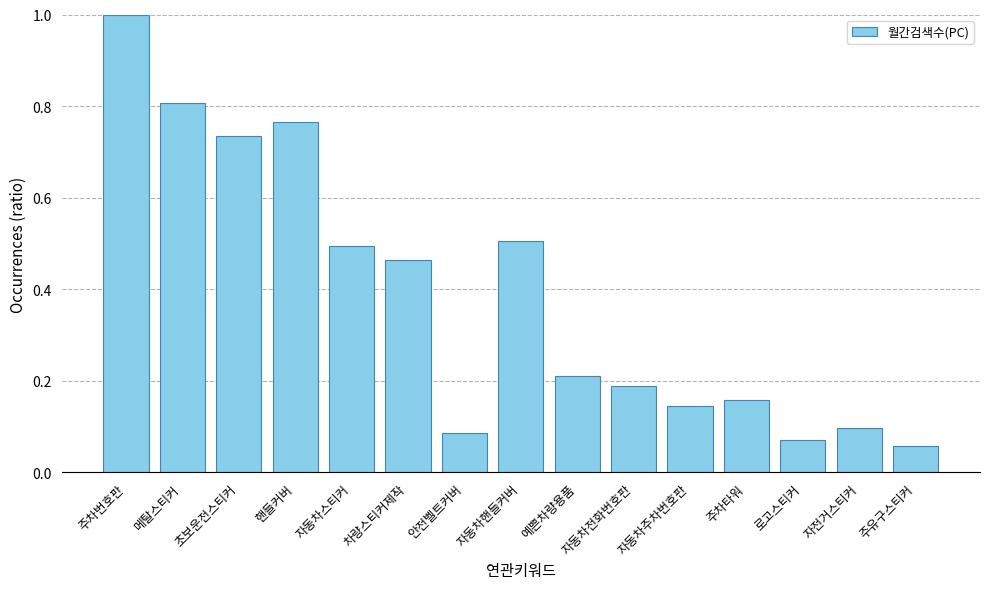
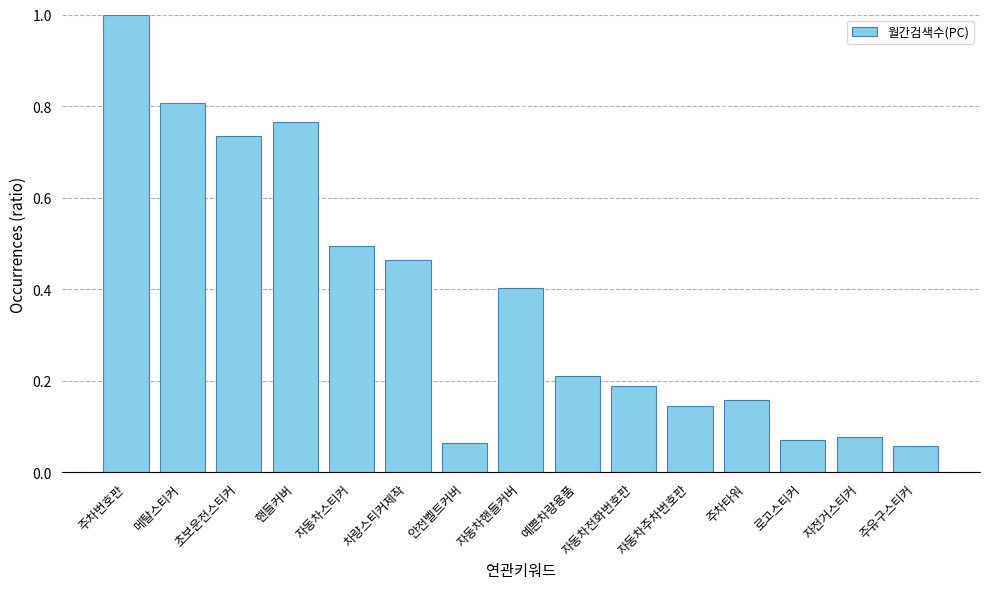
  {
    "주차번호판": 1.00,
    "메탈스티커": 0.81,
    "초보운전스티커": 0.74,
    "핸들커버": 0.76,
    "자동차스티커": 0.49,
    "차량스티커제작": 0.46,
-   "안전벨트커버": 0.09,
-   "자동차핸들커버": 0.50,
+   "안전벨트커버": 0.06,
+   "자동차핸들커버": 0.40,
    "예쁜차량용품": 0.21,
    "자동차전화번호판": 0.19,
    "자동차주차번호판": 0.15,
    "주차타워": 0.16,
    "로고스티커": 0.07,
-   "자전거스티커": 0.10,
+   "자전거스티커": 0.08,
    "주유구스티커": 0.06
  }
